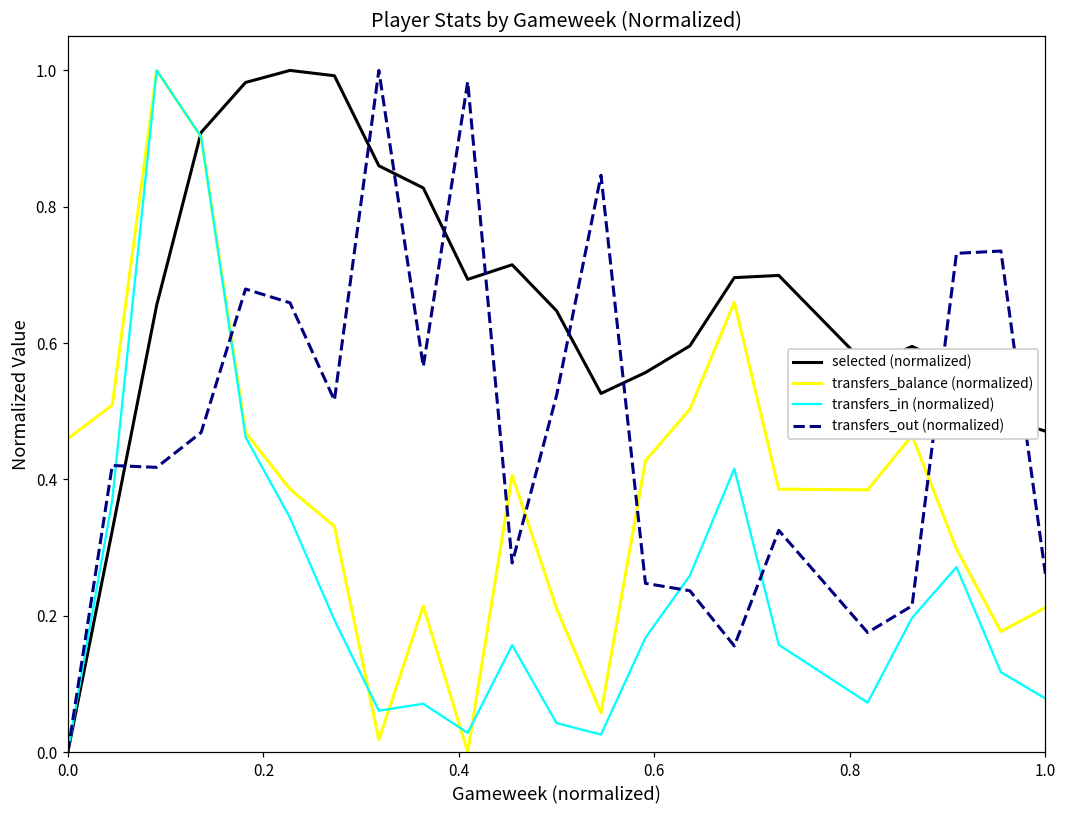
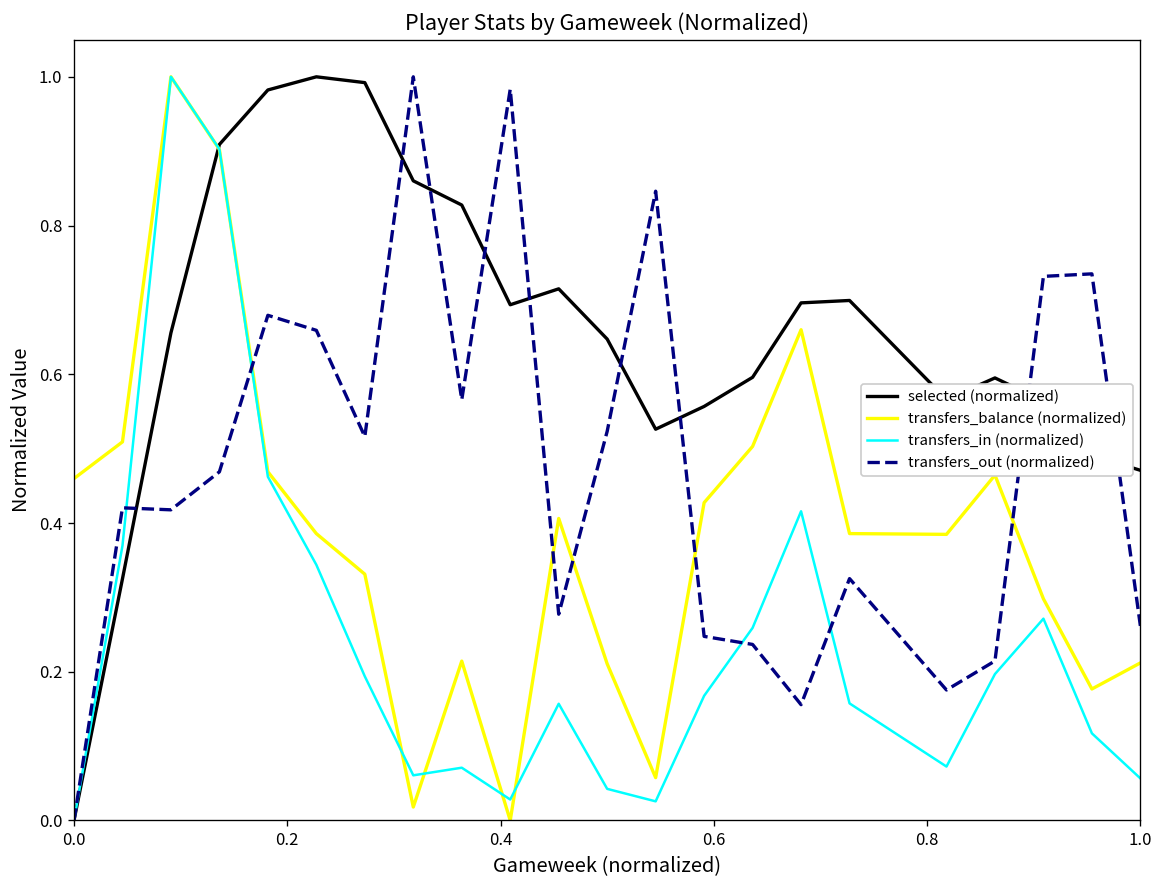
  {
    "selected (normalized)": {
      "1.0": 0.47
    },
    "transfers_balance (normalized)": {
      "0.0": 0.46,
      "1.0": 0.21
    },
    "transfers_in (normalized)": {
-     "1.0": 0.08
+     "1.0": 0.06
    },
    "transfers_out (normalized)": {
      "1.0": 0.26
    }
  }
